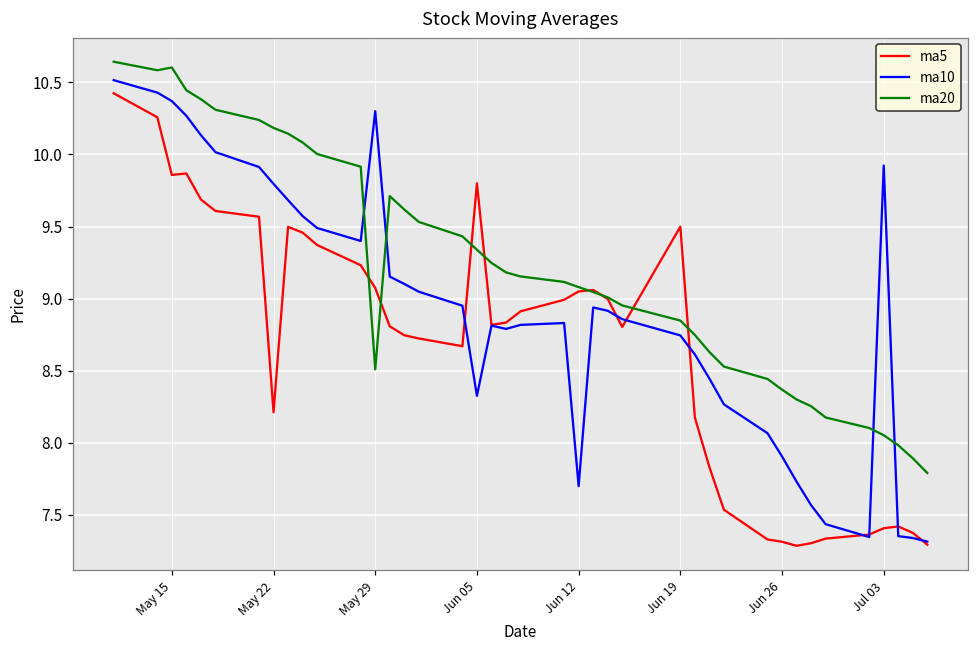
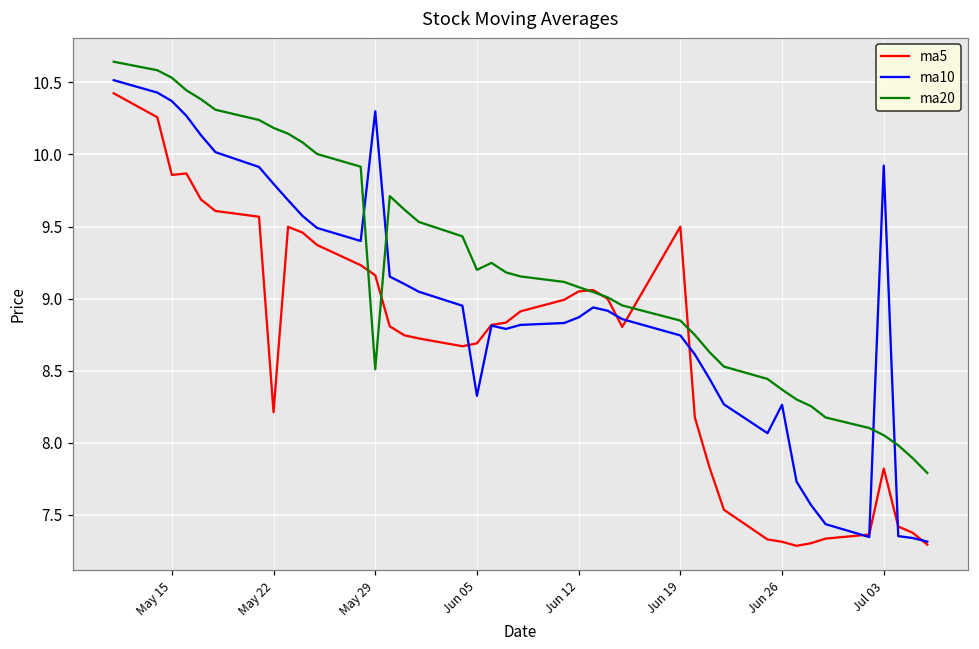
  {
    "ma5": {
      "May 15": 9.86,
      "May 22": 8.21,
-     "May 29": 9.07,
-     "Jun 05": 9.80,
+     "May 29": 9.16,
+     "Jun 05": 8.69,
      "Jun 12": 9.05,
      "Jun 19": 9.50,
      "Jun 26": 7.31,
-     "Jul 03": 7.41
+     "Jul 03": 7.82
    },
    "ma10": {
      "May 15": 10.37,
      "May 22": 9.80,
      "May 29": 10.30,
      "Jun 05": 8.33,
-     "Jun 12": 7.70,
+     "Jun 12": 8.87,
      "Jun 19": 8.75,
-     "Jun 26": 7.91,
+     "Jun 26": 8.26,
      "Jul 03": 9.92
    },
    "ma20": {
-     "May 15": 10.60,
+     "May 15": 10.53,
      "May 22": 10.18,
      "May 29": 8.51,
-     "Jun 05": 9.34,
+     "Jun 05": 9.20,
      "Jun 12": 9.08,
      "Jun 19": 8.85,
      "Jun 26": 8.37,
      "Jul 03": 8.05
    }
  }
